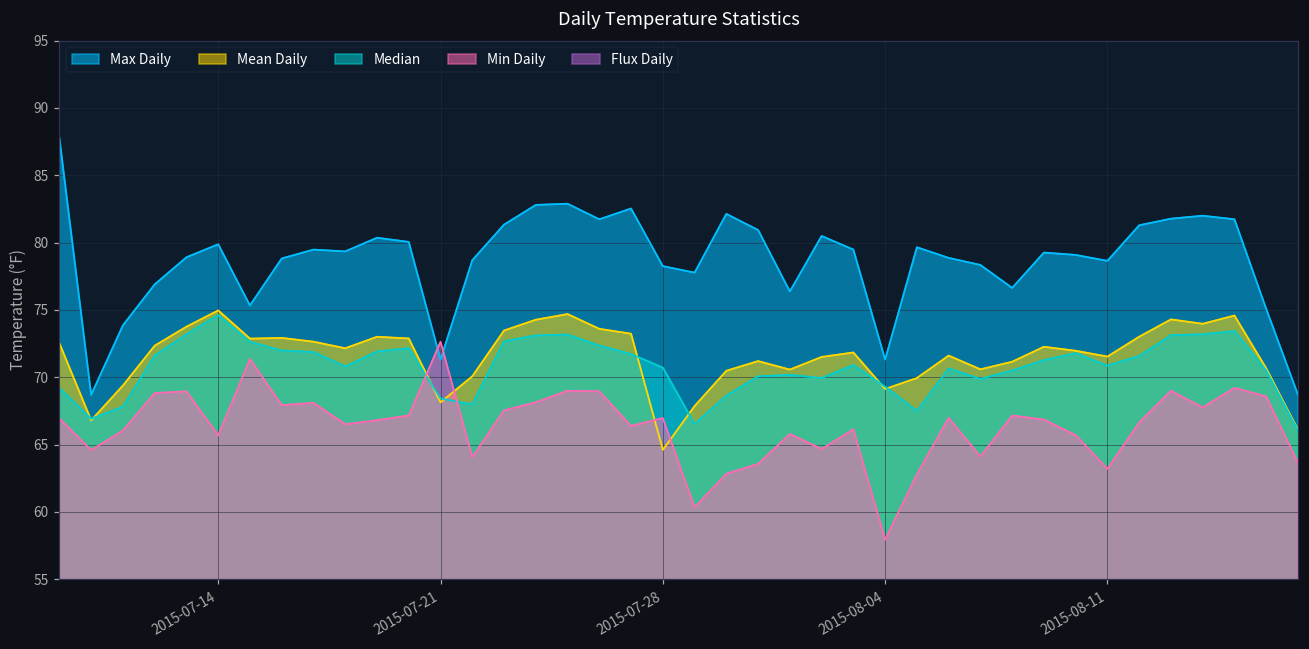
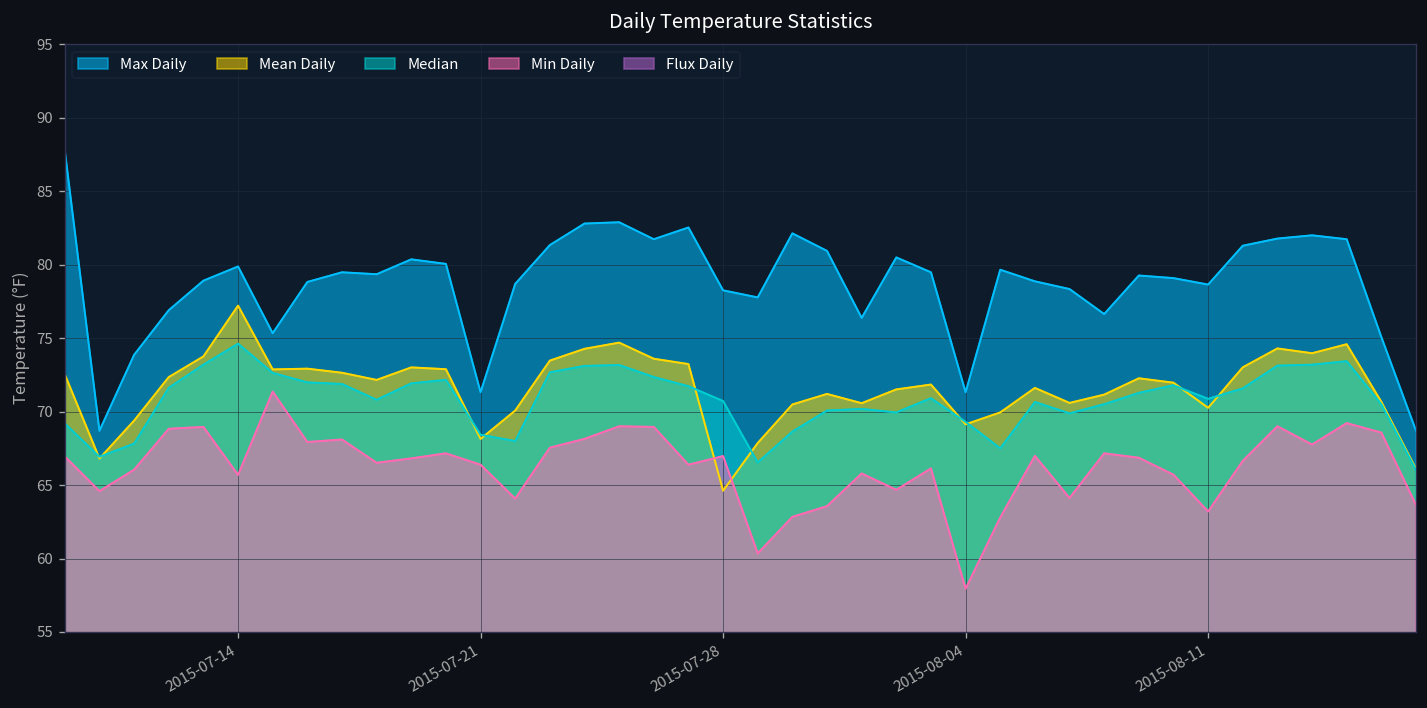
  {
    "Mean Daily": {
-     "2015-07-14": 75.0,
+     "2015-07-14": 77.2,
      "2015-07-21": 68.1,
      "2015-07-28": 64.6,
-     "2015-08-11": 71.5
+     "2015-08-11": 70.3
    },
    "Min Daily": {
      "2015-07-14": 65.7,
-     "2015-07-21": 72.6,
+     "2015-07-21": 66.4,
      "2015-07-28": 67.0,
      "2015-08-04": 57.9,
      "2015-08-11": 63.2
    }
  }
